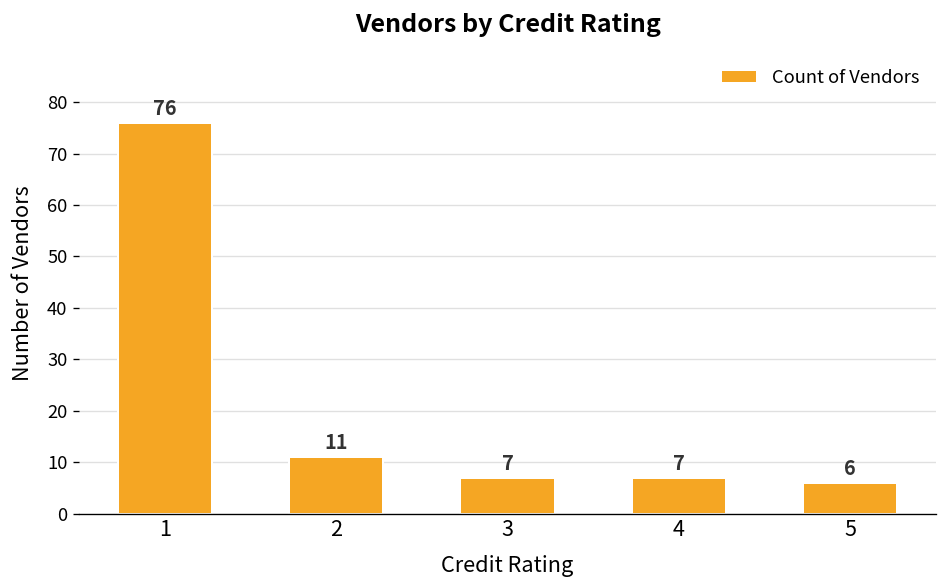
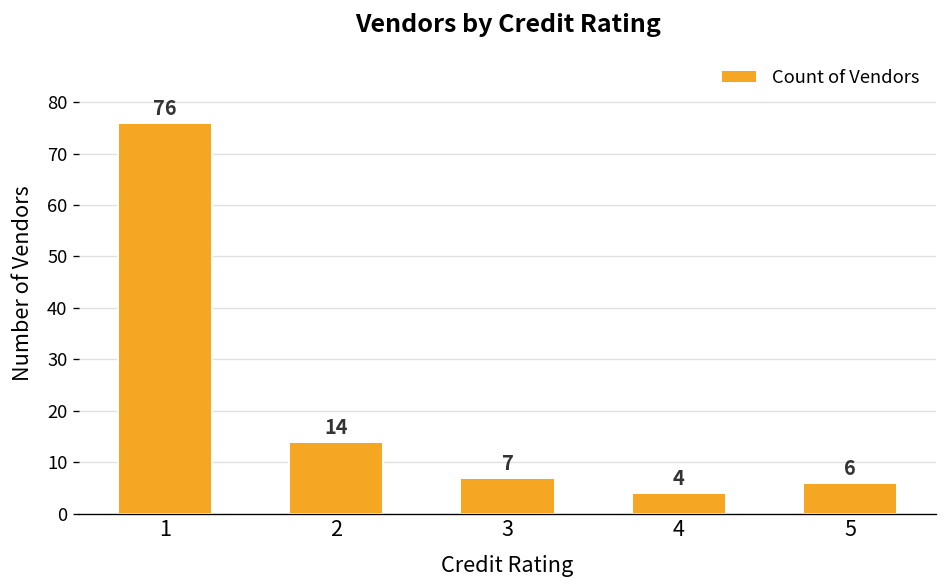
  {
    "1": 76,
-   "2": 11,
+   "2": 14,
    "3": 7,
-   "4": 7,
+   "4": 4,
    "5": 6
  }
